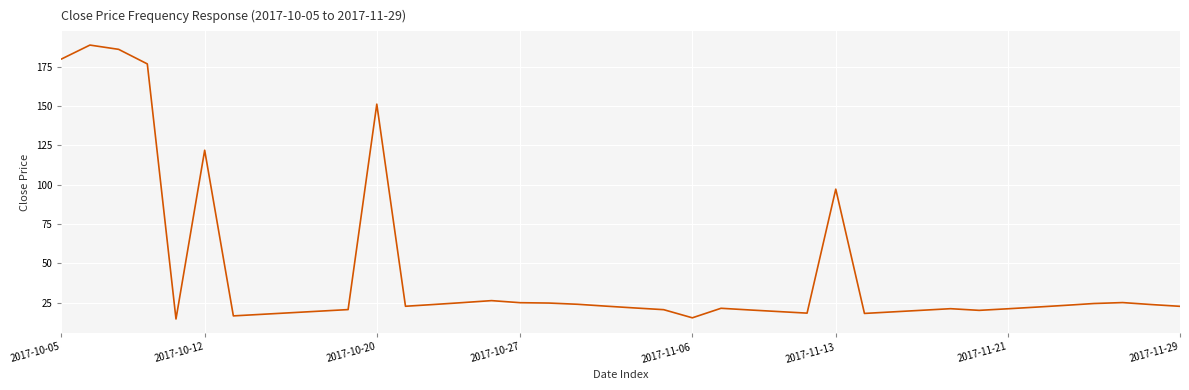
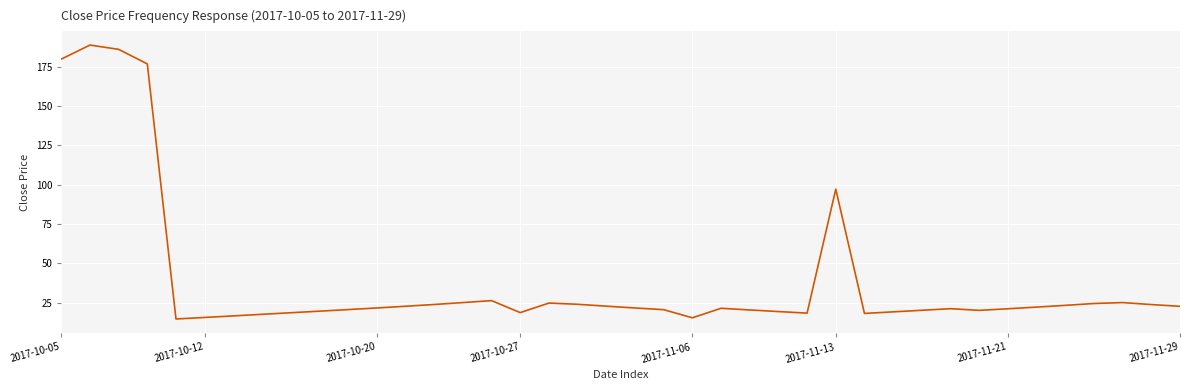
  {
    "2017-10-05": 180,
-   "2017-10-12": 122,
-   "2017-10-20": 151,
-   "2017-10-27": 25,
+   "2017-10-12": 16,
+   "2017-10-20": 22,
+   "2017-10-27": 19,
    "2017-11-06": 16,
    "2017-11-13": 97,
    "2017-11-21": 21,
    "2017-11-29": 23
  }
